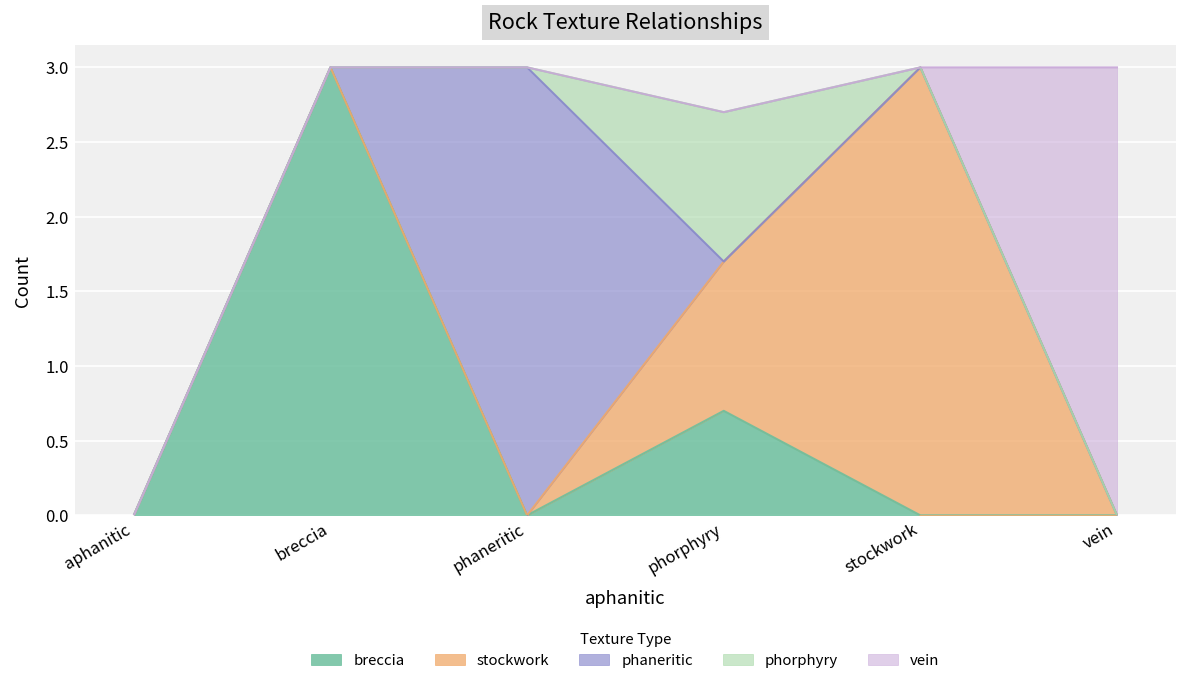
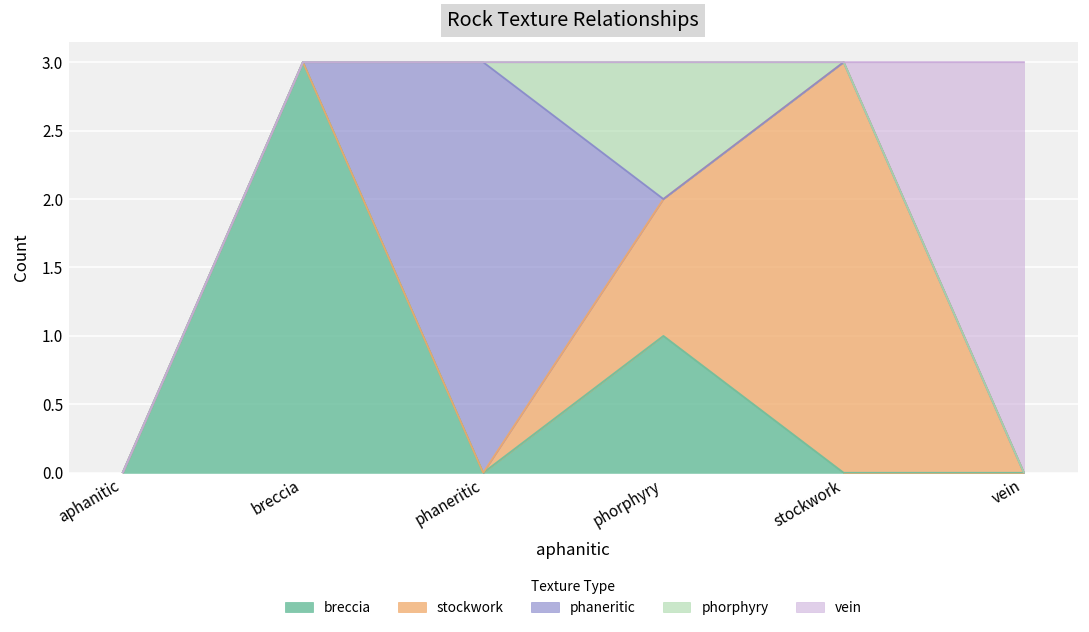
  {
    "breccia": {
-     "phorphyry": 0.7,
+     "phorphyry": 1.0,
      "stockwork": 0.0
    },
    "vein": {
      "vein": 3.0
    }
  }
